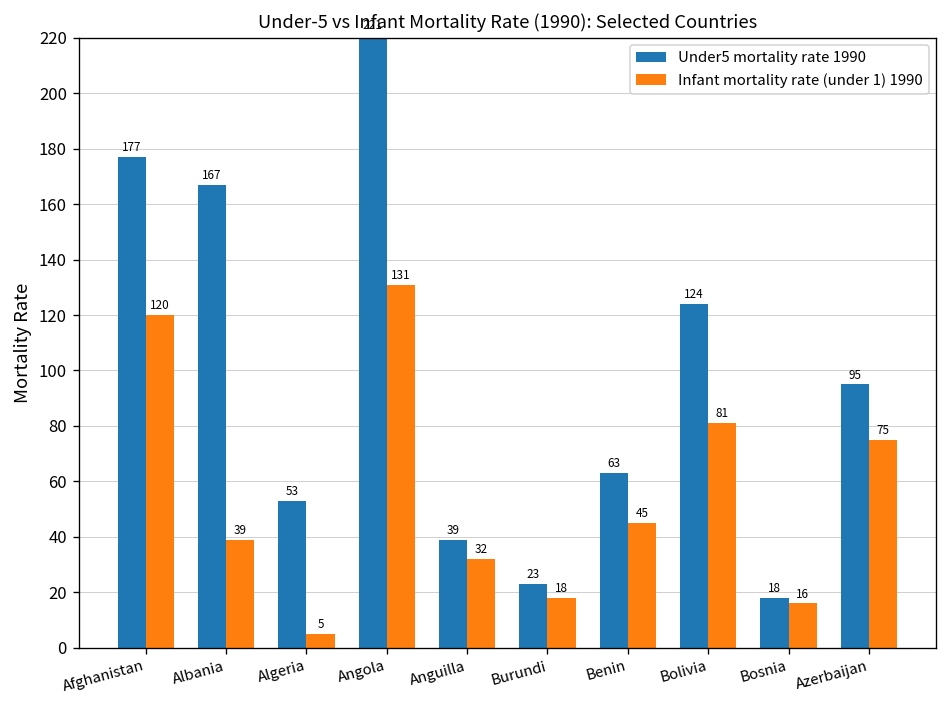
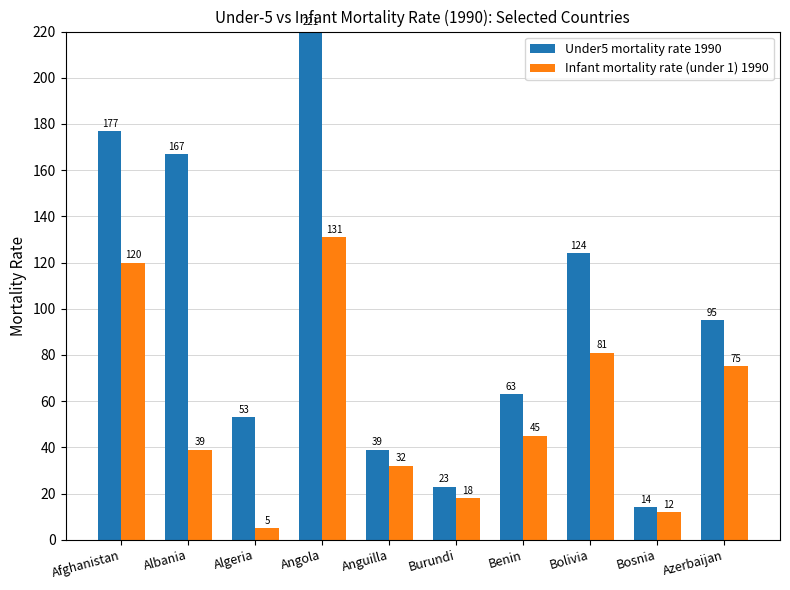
  {
    "Under5 mortality rate 1990": {
      "Afghanistan": 177,
      "Albania": 167,
      "Algeria": 53,
      "Anguilla": 39,
      "Burundi": 23,
      "Benin": 63,
      "Bolivia": 124,
-     "Bosnia": 18,
+     "Bosnia": 14,
      "Azerbaijan": 95
    },
    "Infant mortality rate (under 1) 1990": {
      "Afghanistan": 120,
      "Albania": 39,
      "Algeria": 5,
      "Angola": 131,
      "Anguilla": 32,
      "Burundi": 18,
      "Benin": 45,
      "Bolivia": 81,
-     "Bosnia": 16,
+     "Bosnia": 12,
      "Azerbaijan": 75
    }
  }
